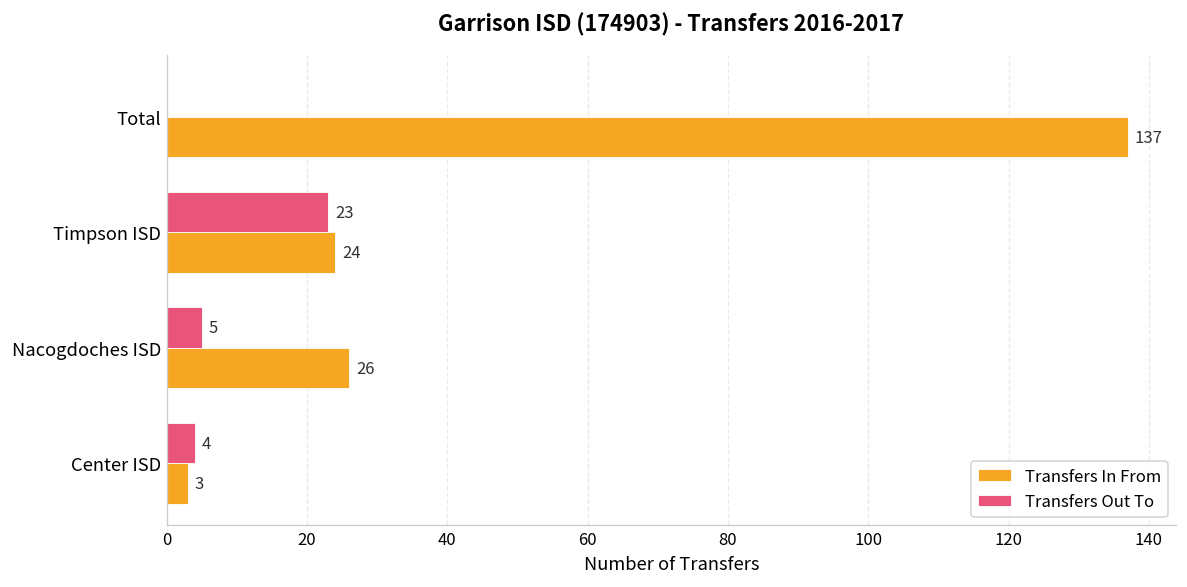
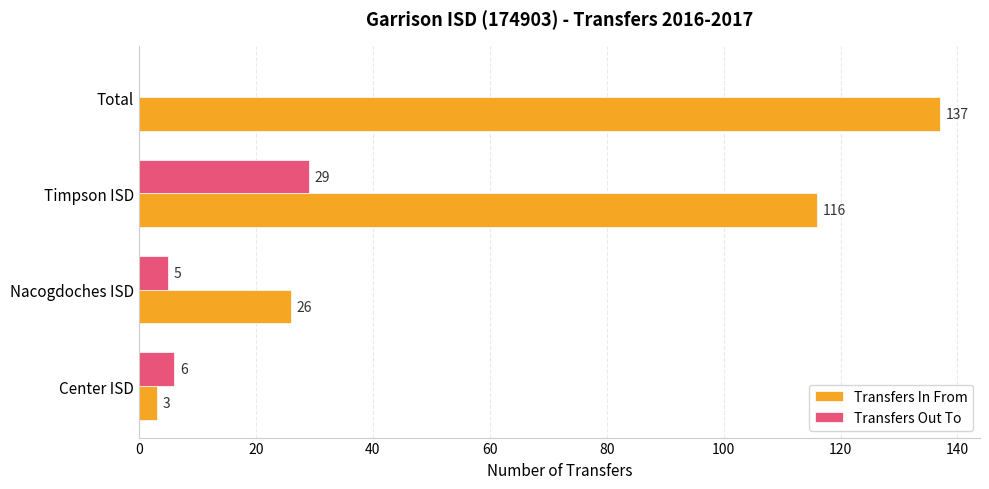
  {
    "Transfers In From": {
      "Total": 137,
-     "Timpson ISD": 24,
+     "Timpson ISD": 116,
      "Nacogdoches ISD": 26,
      "Center ISD": 3
    },
    "Transfers Out To": {
-     "Timpson ISD": 23,
+     "Timpson ISD": 29,
      "Nacogdoches ISD": 5,
-     "Center ISD": 4
+     "Center ISD": 6
    }
  }
